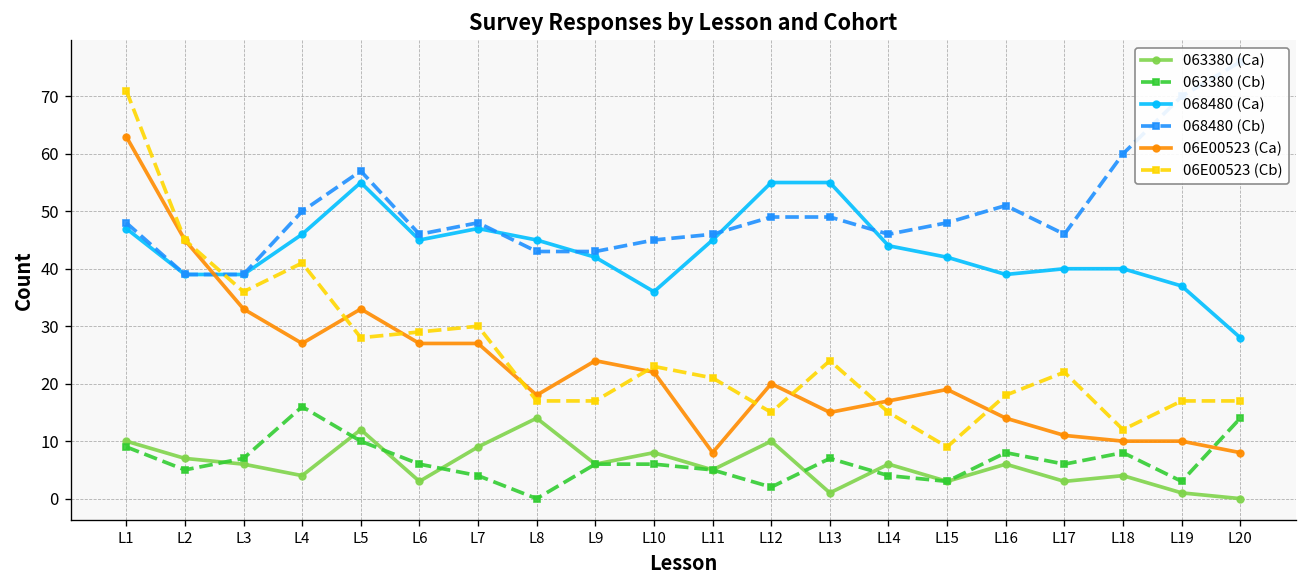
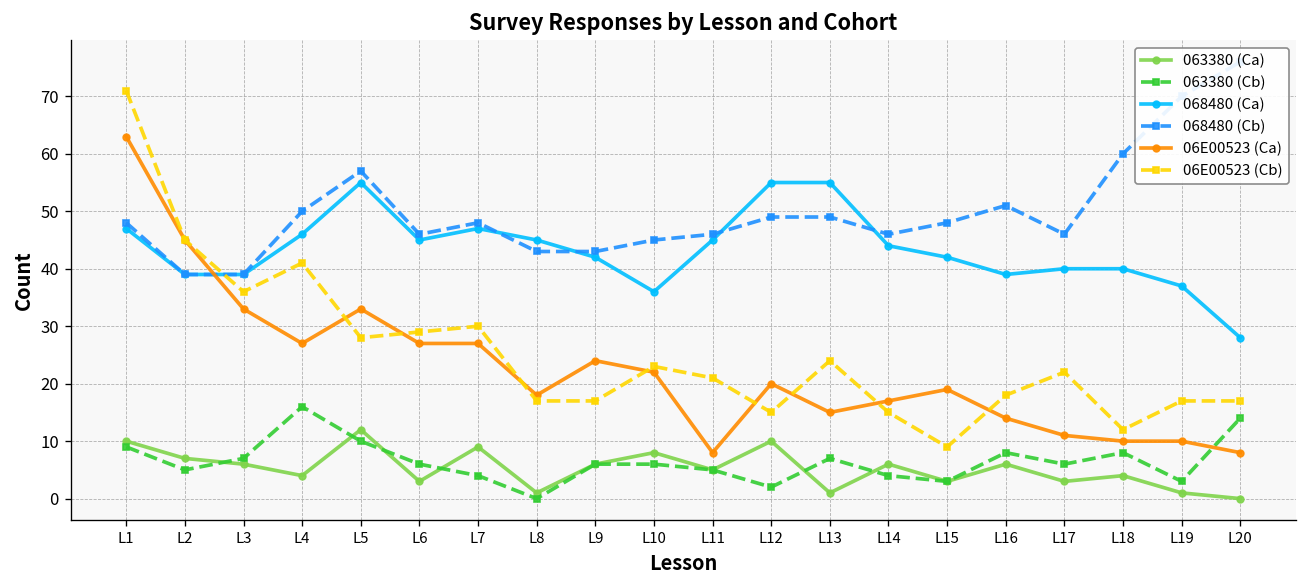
  {
    "063380 (Ca)": {
      "L1": 10,
      "L2": 7,
      "L3": 6,
      "L4": 4,
      "L5": 12,
      "L6": 3,
      "L7": 9,
-     "L8": 14,
+     "L8": 1,
      "L10": 8,
      "L12": 10,
      "L13": 1,
      "L14": 6,
      "L16": 6,
      "L17": 3,
      "L18": 4,
      "L19": 1,
      "L20": 0
    },
    "063380 (Cb)": {
      "L1": 9,
      "L2": 5,
      "L3": 7,
      "L4": 16,
      "L5": 10,
      "L6": 6,
      "L7": 4,
      "L8": 0,
      "L10": 6,
      "L12": 2,
      "L13": 7,
      "L14": 4,
      "L16": 8,
      "L17": 6,
      "L18": 8,
      "L19": 3,
      "L20": 14
    },
    "06E00523 (Ca)": {
      "L1": 63,
      "L3": 33,
      "L4": 27,
      "L5": 33,
      "L6": 27,
      "L7": 27,
      "L8": 18,
      "L9": 24,
      "L10": 22,
      "L11": 8,
      "L12": 20,
      "L13": 15,
      "L14": 17,
      "L15": 19,
      "L16": 14,
      "L17": 11,
      "L18": 10,
      "L19": 10,
      "L20": 8
    },
    "06E00523 (Cb)": {
      "L1": 71,
      "L3": 36,
      "L4": 41,
      "L5": 28,
      "L6": 29,
      "L7": 30,
      "L8": 17,
      "L9": 17,
      "L10": 23,
      "L11": 21,
      "L12": 15,
      "L13": 24,
      "L14": 15,
      "L15": 9,
      "L16": 18,
      "L17": 22,
      "L18": 12,
      "L19": 17,
      "L20": 17
    }
  }
